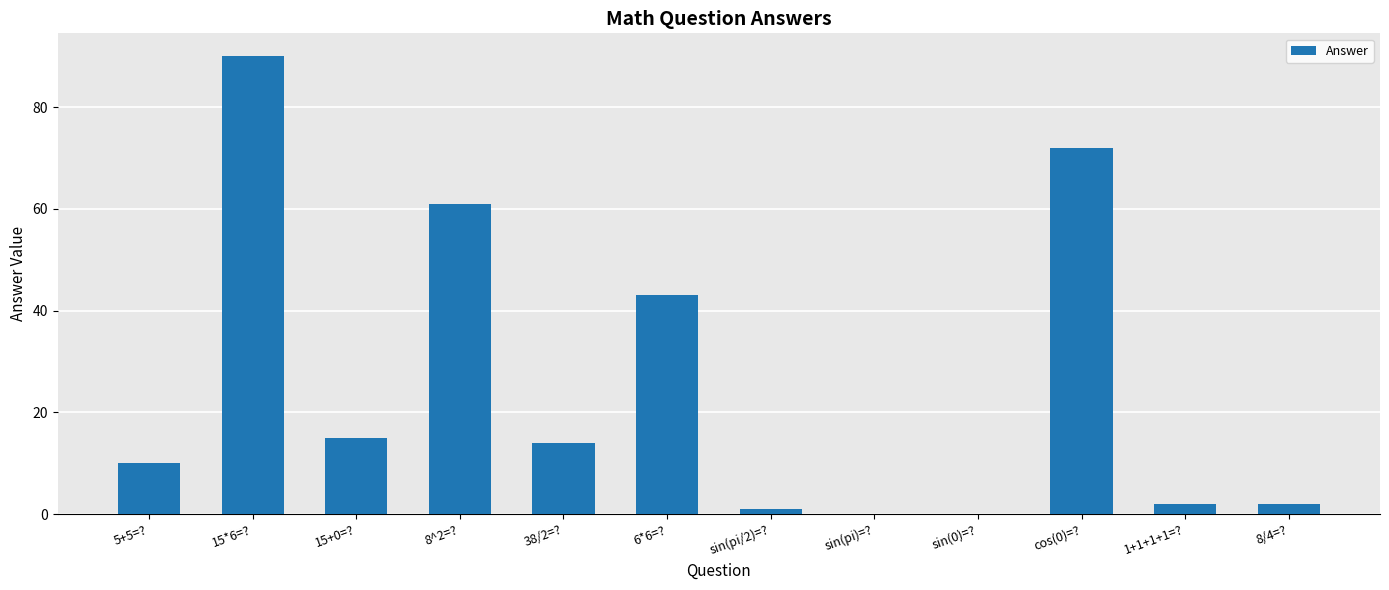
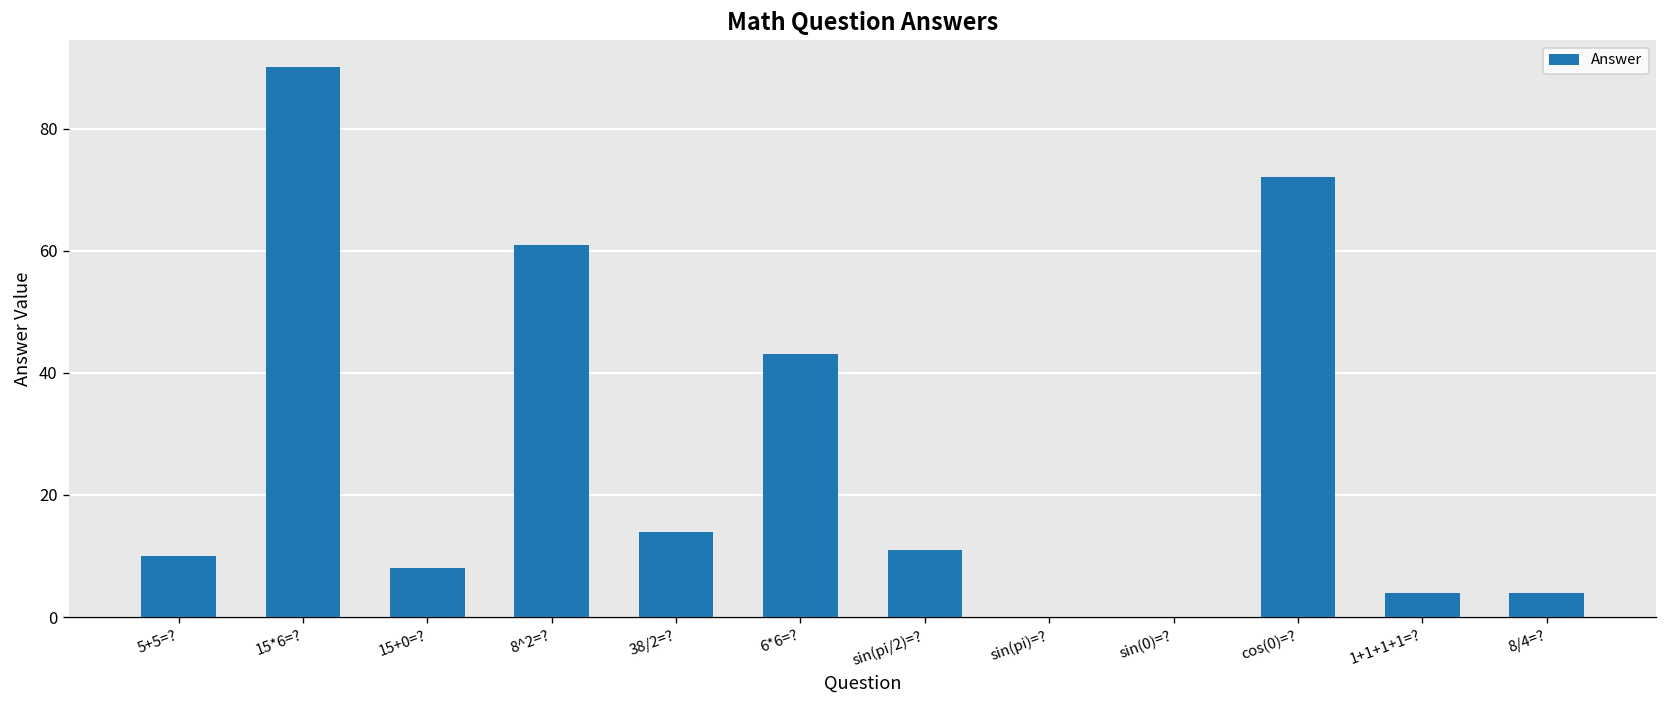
  {
    "5+5=?": 10,
    "15*6=?": 90,
-   "15+0=?": 15,
+   "15+0=?": 8,
    "8^2=?": 61,
    "38/2=?": 14,
    "6*6=?": 43,
-   "sin(pi/2)=?": 1,
+   "sin(pi/2)=?": 11,
    "sin(pi)=?": 0,
    "sin(0)=?": 0,
    "cos(0)=?": 72,
-   "1+1+1+1=?": 2,
-   "8/4=?": 2
+   "1+1+1+1=?": 4,
+   "8/4=?": 4
  }
